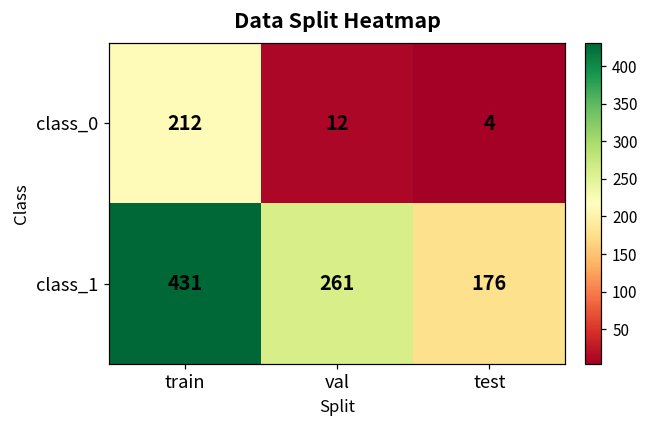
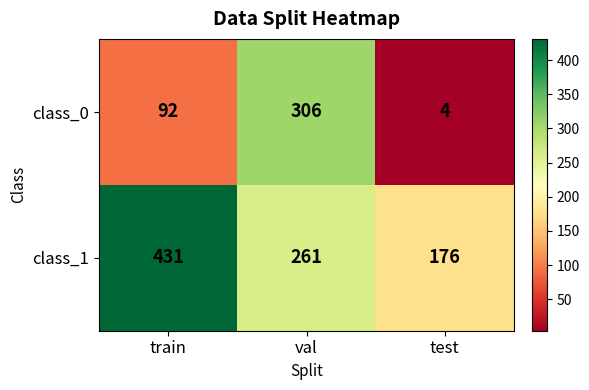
  {
    "class_0": {
-     "train": 212,
-     "val": 12,
+     "train": 92,
+     "val": 306,
      "test": 4
    },
    "class_1": {
      "train": 431,
      "val": 261,
      "test": 176
    }
  }
